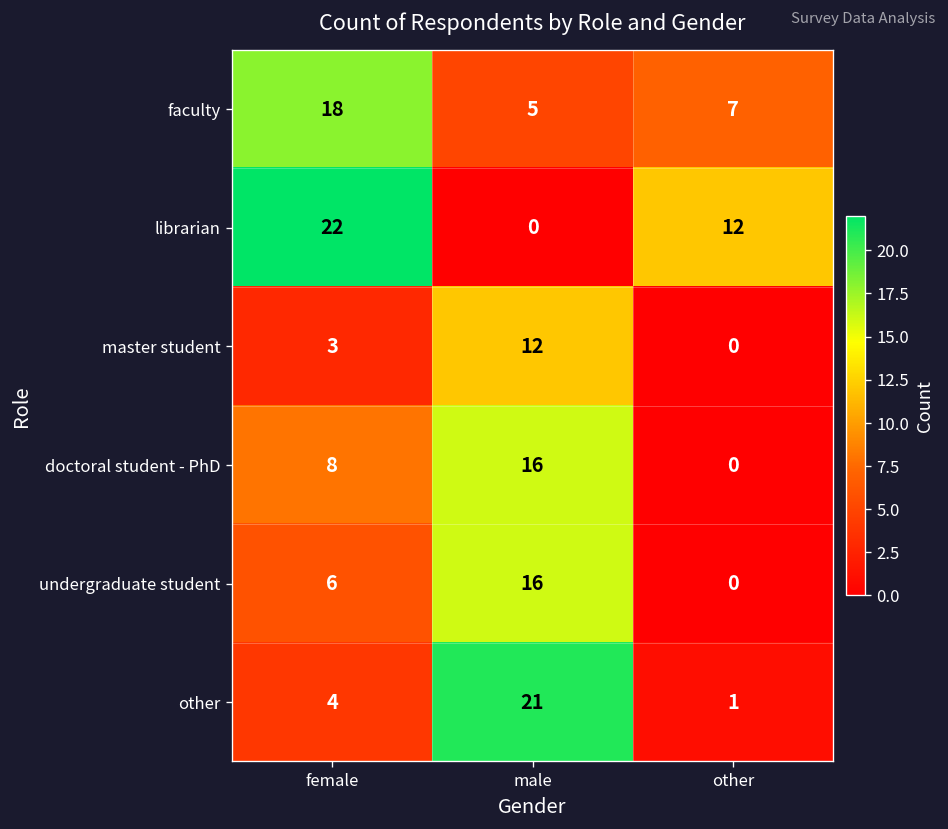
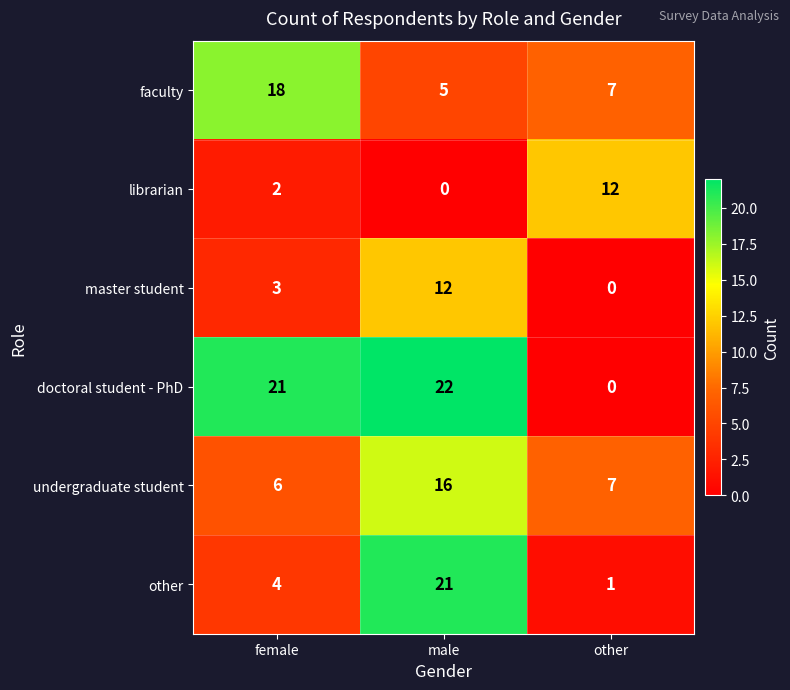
  {
    "faculty": {
      "female": 18,
      "male": 5,
      "other": 7
    },
    "librarian": {
-     "female": 22,
+     "female": 2,
      "male": 0,
      "other": 12
    },
    "master student": {
      "female": 3,
      "male": 12,
      "other": 0
    },
    "doctoral student - PhD": {
-     "female": 8,
-     "male": 16,
+     "female": 21,
+     "male": 22,
      "other": 0
    },
    "undergraduate student": {
      "female": 6,
      "male": 16,
-     "other": 0
+     "other": 7
    },
    "other": {
      "female": 4,
      "male": 21,
      "other": 1
    }
  }
